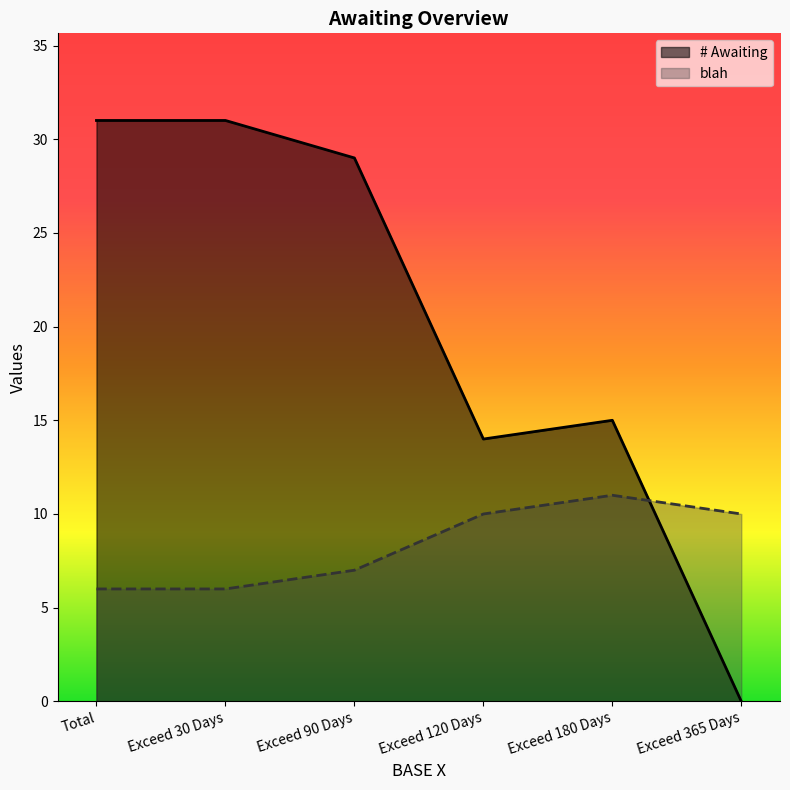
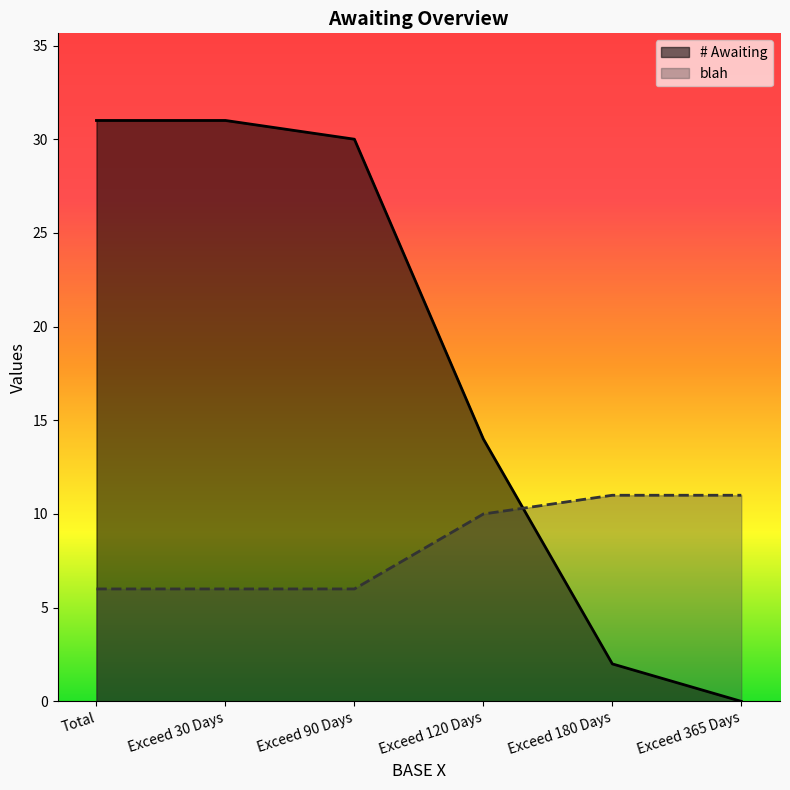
  {
    "# Awaiting": {
      "Total": 31,
      "Exceed 30 Days": 31,
-     "Exceed 90 Days": 29,
+     "Exceed 90 Days": 30,
      "Exceed 120 Days": 14,
-     "Exceed 180 Days": 15,
+     "Exceed 180 Days": 2,
      "Exceed 365 Days": 0
    },
    "blah": {
      "Total": 6,
      "Exceed 30 Days": 6,
-     "Exceed 90 Days": 7,
+     "Exceed 90 Days": 6,
      "Exceed 120 Days": 10,
      "Exceed 180 Days": 11,
-     "Exceed 365 Days": 10
+     "Exceed 365 Days": 11
    }
  }
